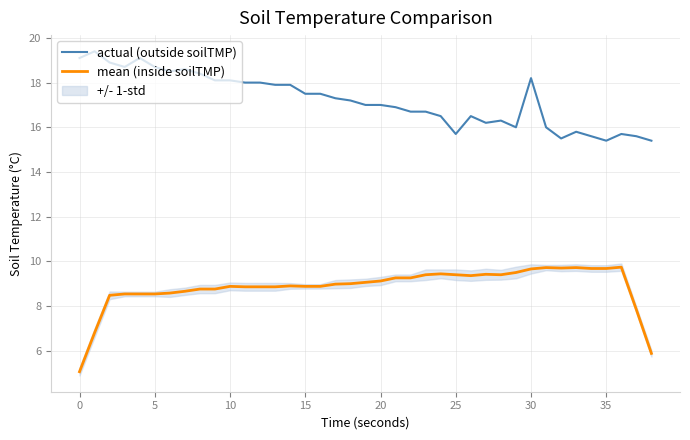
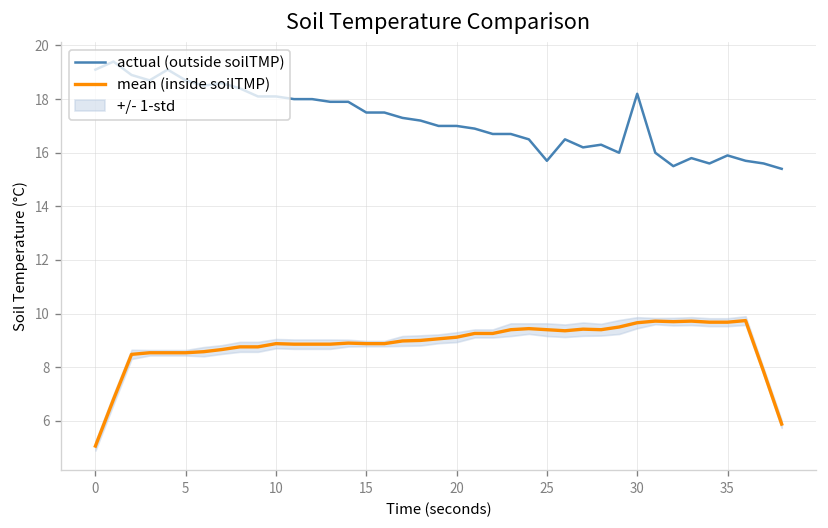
  {
    "actual (outside soilTMP)": {
      "15": 17.5,
      "20": 17.0,
      "25": 15.7,
      "30": 18.2,
-     "35": 15.4
+     "35": 15.9
    },
    "mean (inside soilTMP)": {
      "0": 5.1,
      "10": 8.9,
      "20": 9.1,
      "25": 9.4,
      "30": 9.7,
      "35": 9.7
    }
  }
